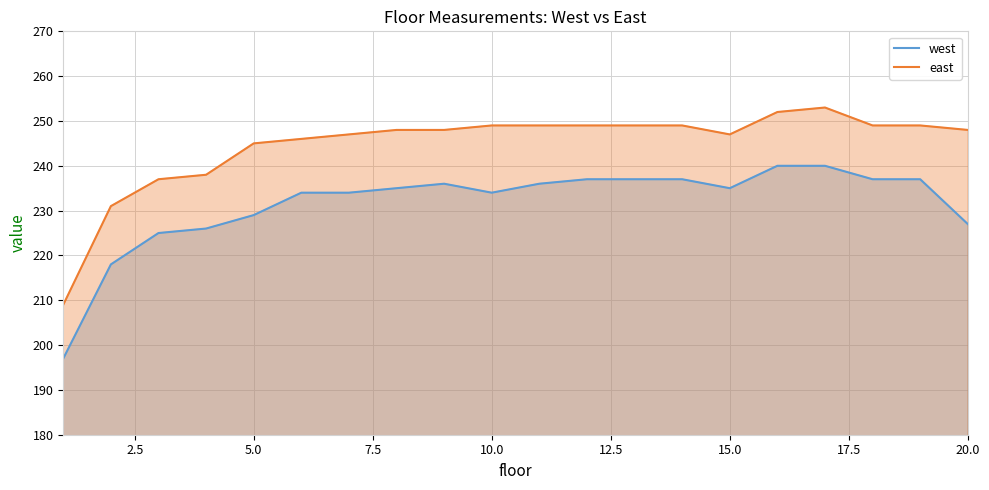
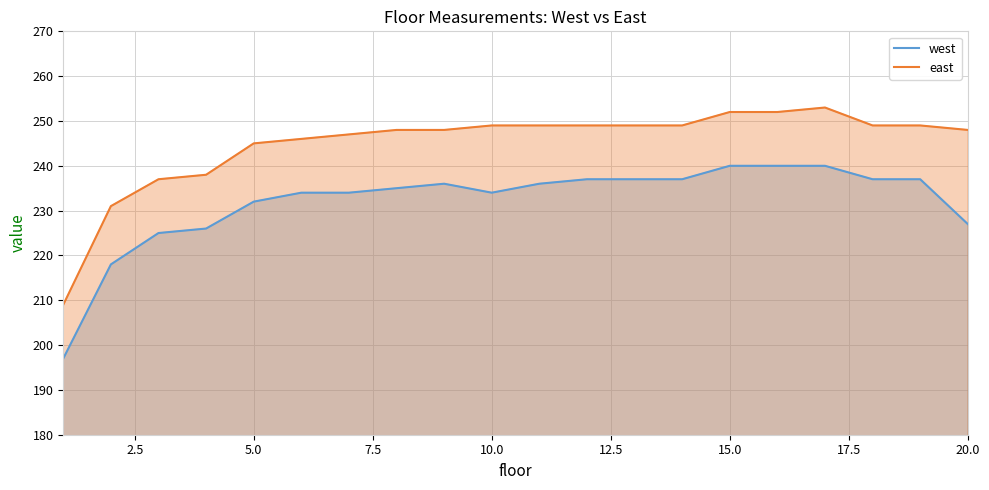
  {
    "west": {
-     "5.0": 229,
+     "5.0": 232,
      "10.0": 234,
-     "15.0": 235,
+     "15.0": 240,
      "20.0": 227
    },
    "east": {
      "5.0": 245,
      "10.0": 249,
-     "15.0": 247,
+     "15.0": 252,
      "20.0": 248
    }
  }
